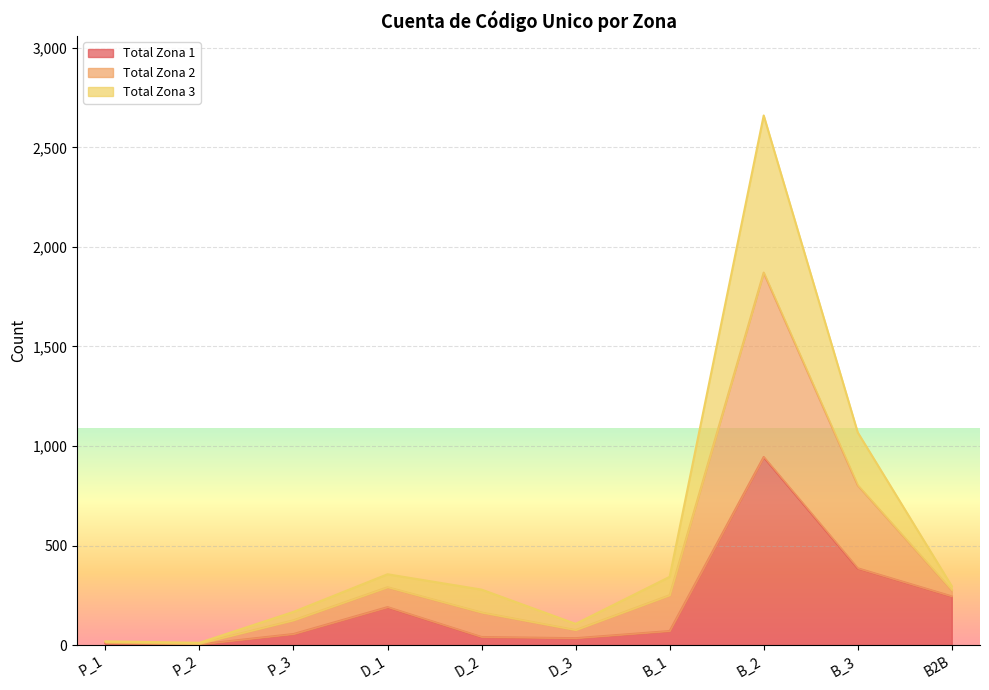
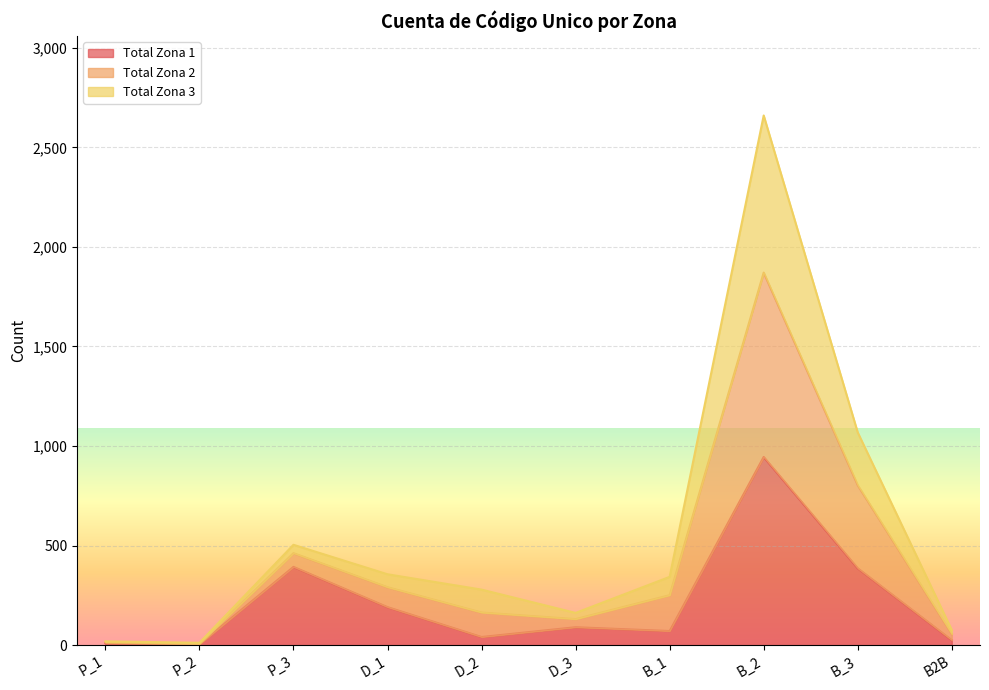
  {
    "Total Zona 1": {
-     "P_3": 60,
+     "P_3": 390,
      "D_1": 190,
      "D_2": 40,
-     "D_3": 40,
+     "D_3": 90,
      "B_1": 70,
      "B_2": 950,
      "B_3": 390,
-     "B2B": 250
+     "B2B": 30
    }
  }
